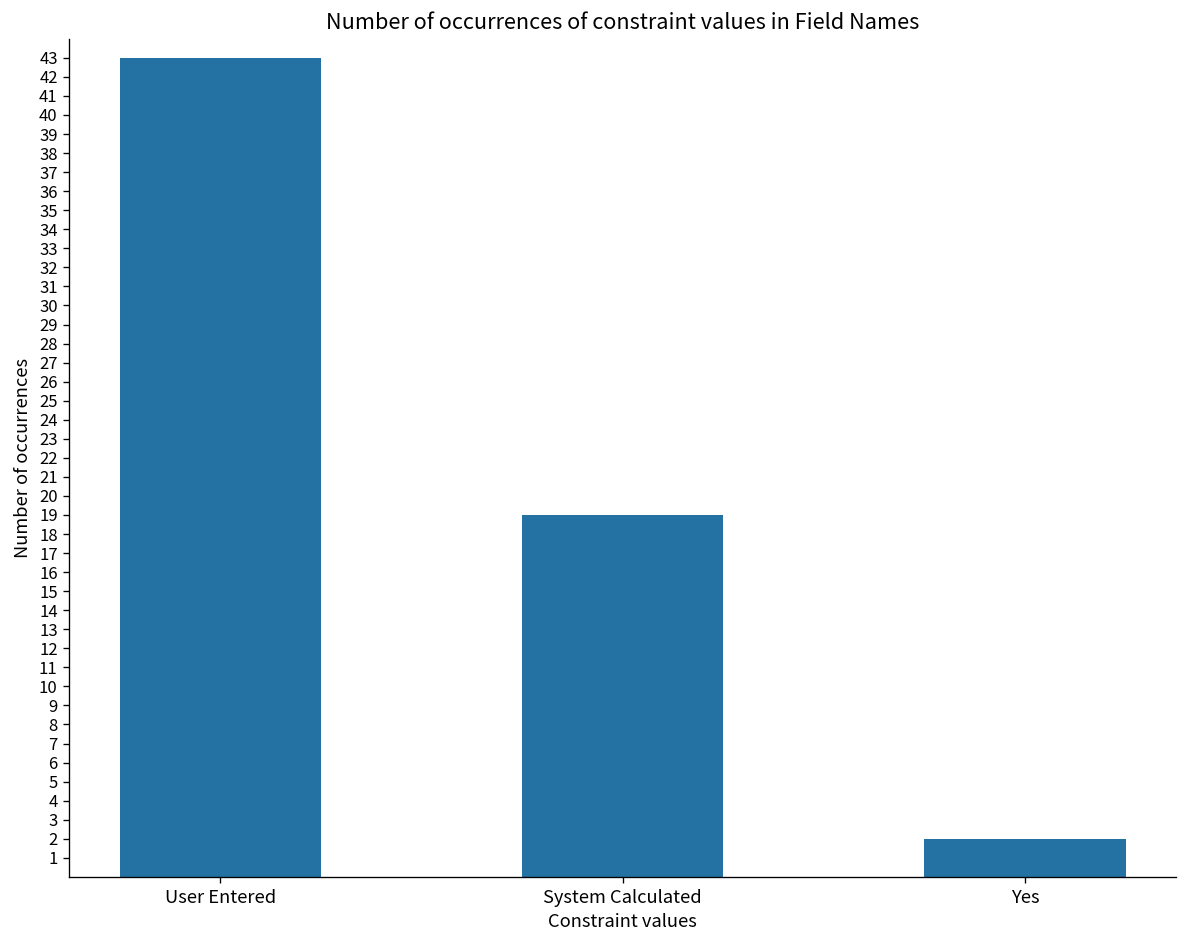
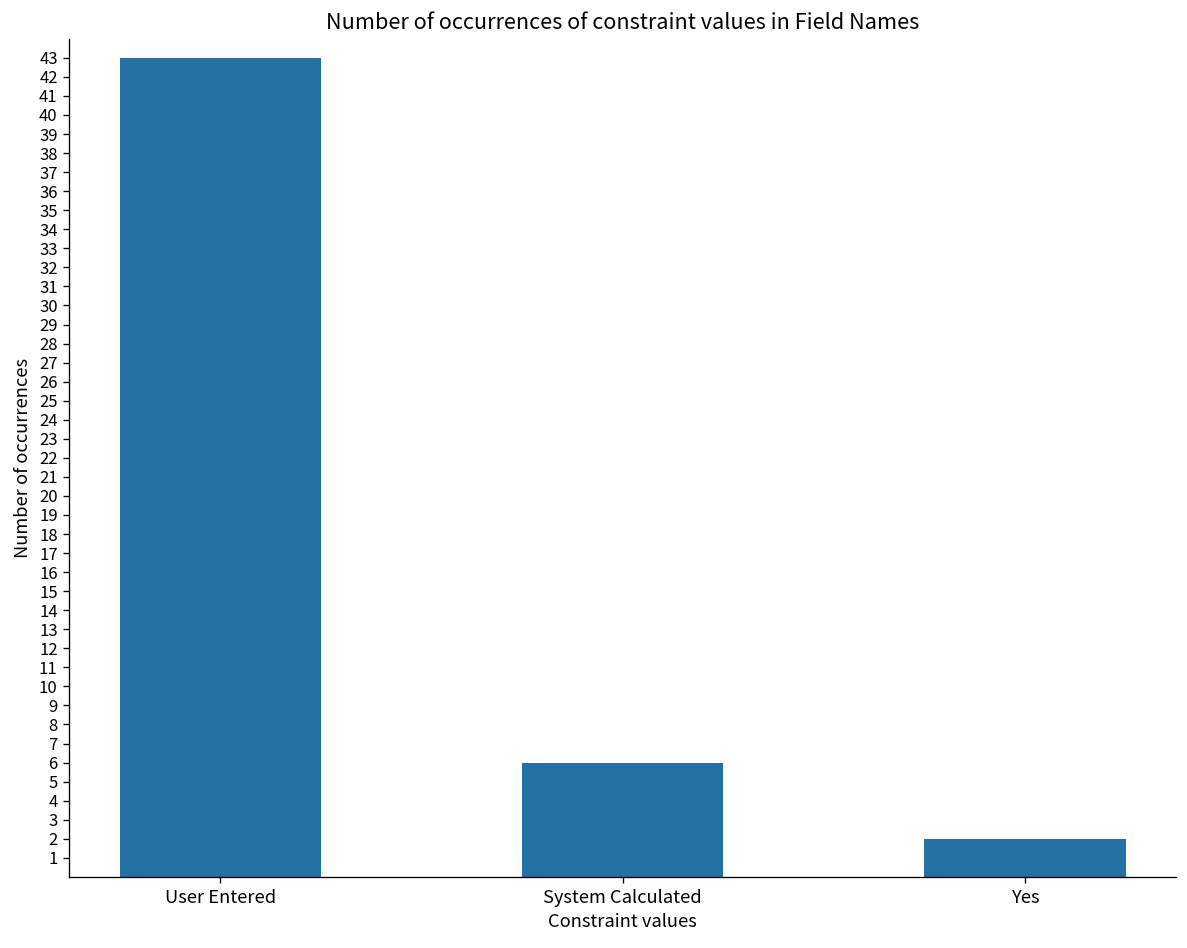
  {
    "User Entered": 43,
-   "System Calculated": 19,
+   "System Calculated": 6,
    "Yes": 2
  }
